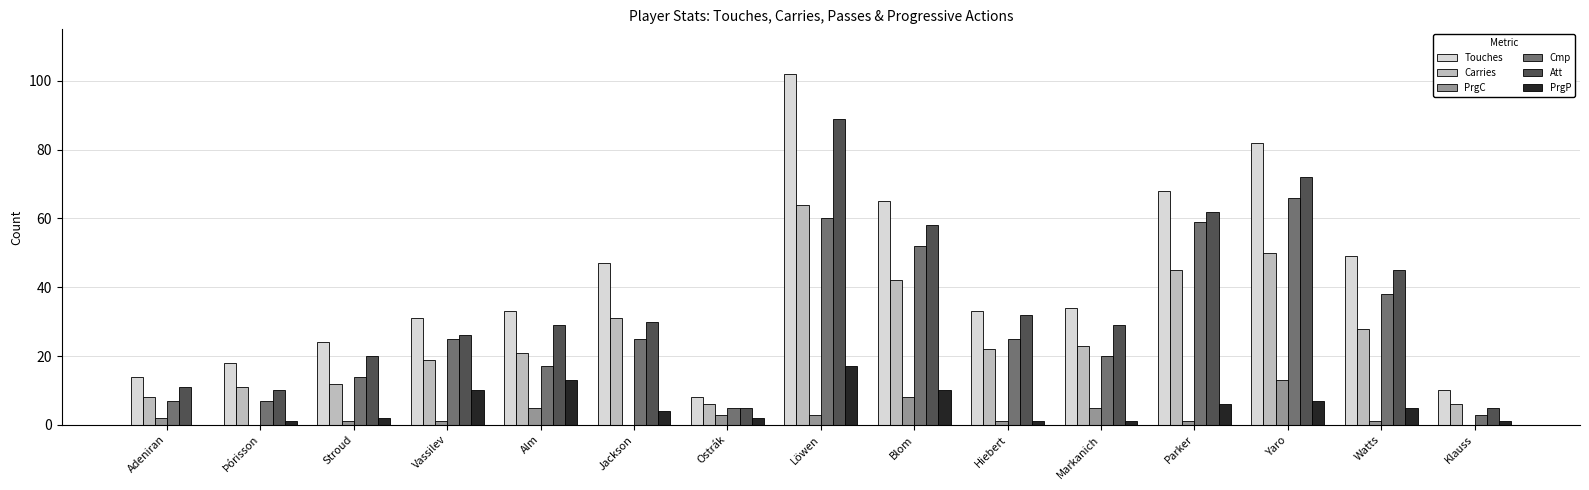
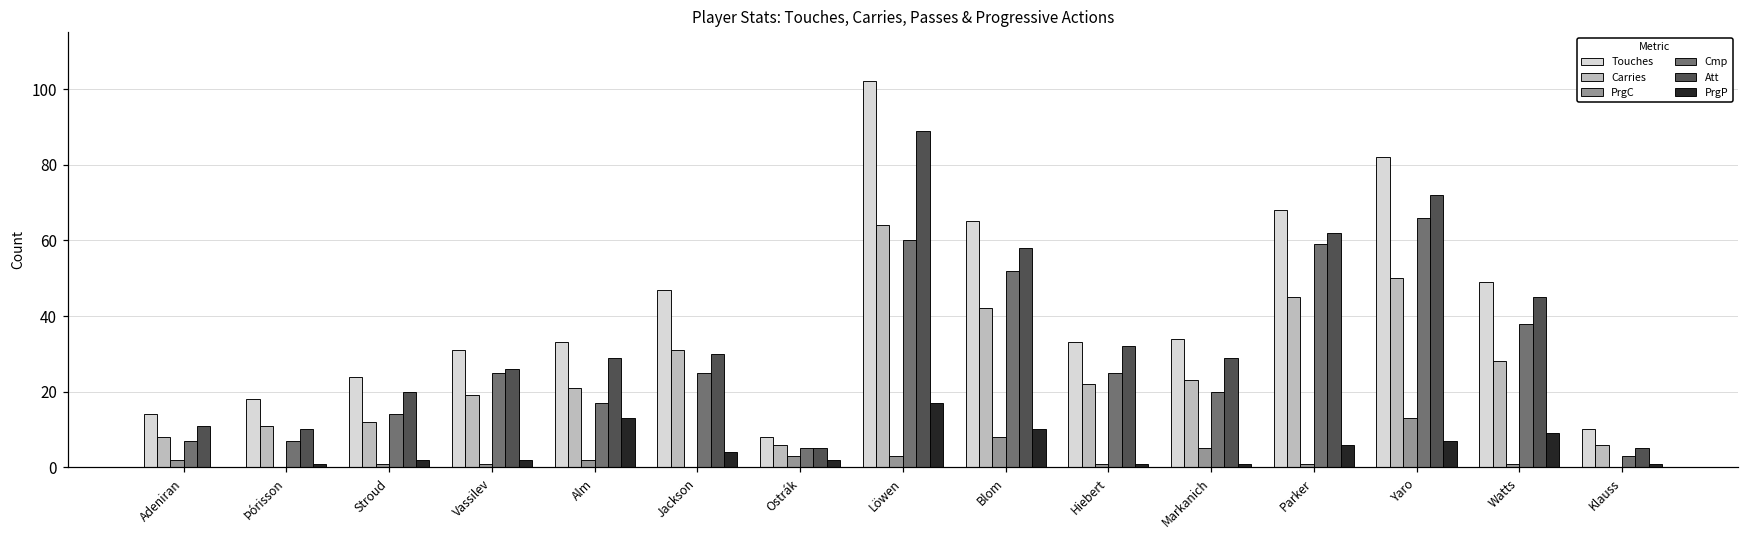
  {
    "PrgC": {
      "Adeniran": 2,
      "Þórisson": 0,
      "Stroud": 1,
      "Vassilev": 1,
-     "Alm": 5,
+     "Alm": 2,
      "Jackson": 0,
      "Ostrák": 3,
      "Löwen": 3,
      "Blom": 8,
      "Hiebert": 1,
      "Markanich": 5,
      "Parker": 1,
      "Yaro": 13,
      "Watts": 1,
      "Klauss": 0
    },
    "PrgP": {
      "Adeniran": 0,
      "Þórisson": 1,
      "Stroud": 2,
-     "Vassilev": 10,
+     "Vassilev": 2,
      "Alm": 13,
      "Jackson": 4,
      "Ostrák": 2,
      "Löwen": 17,
      "Blom": 10,
      "Hiebert": 1,
      "Markanich": 1,
      "Parker": 6,
      "Yaro": 7,
-     "Watts": 5,
+     "Watts": 9,
      "Klauss": 1
    }
  }
